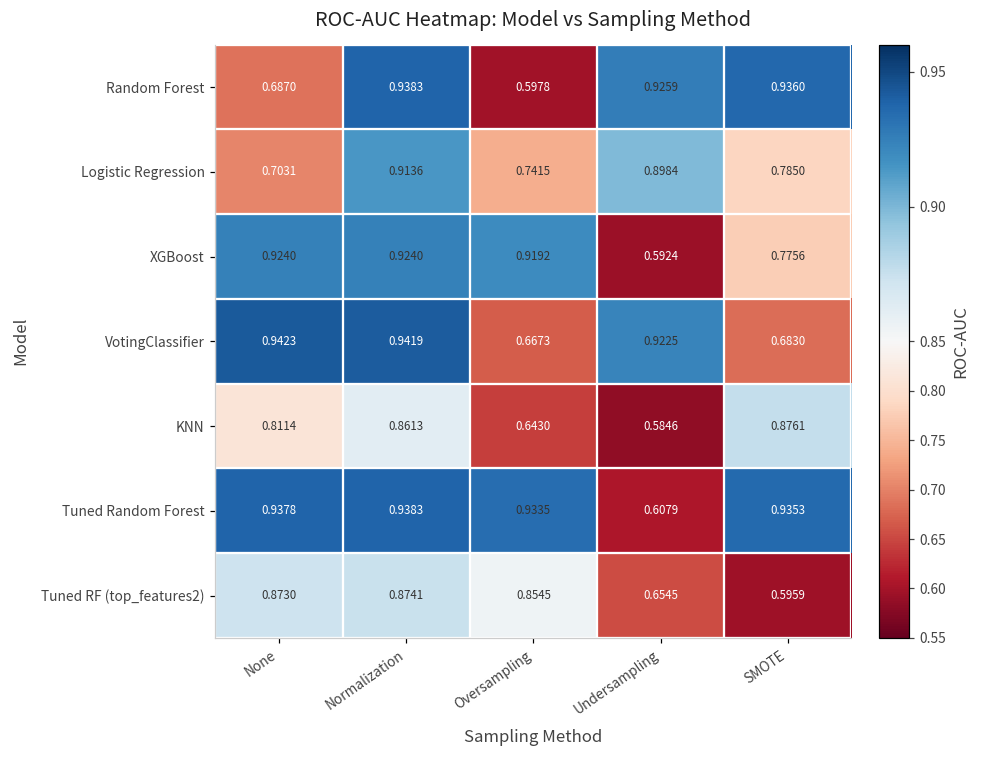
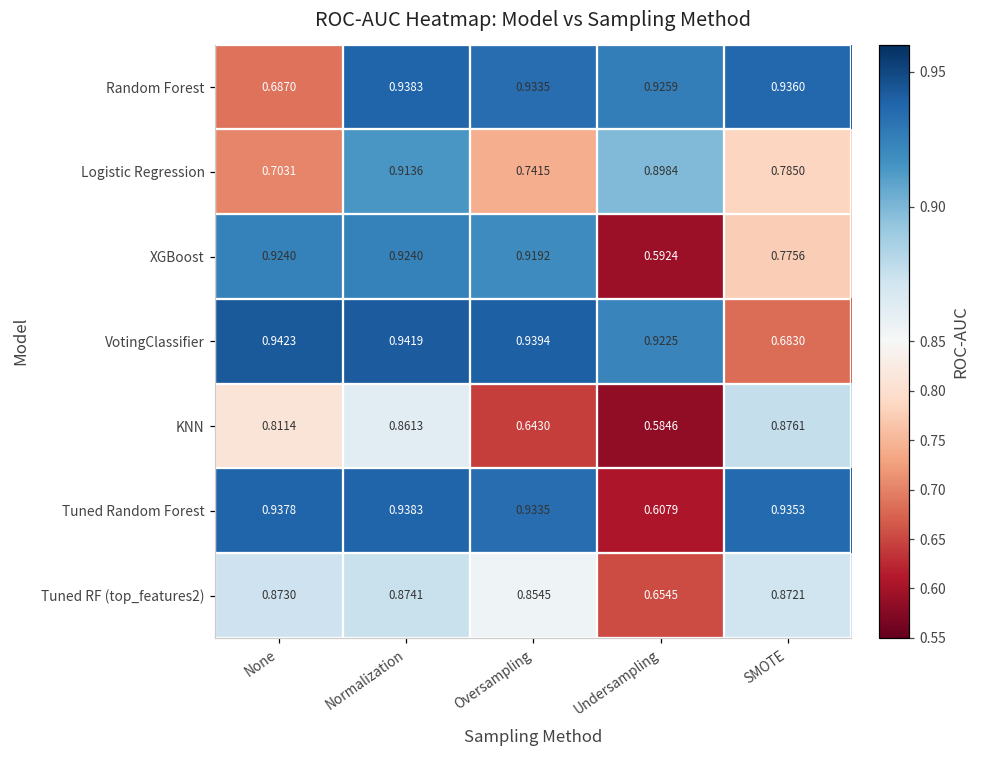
  {
    "Random Forest": {
      "None": 0.6870,
      "Normalization": 0.9383,
-     "Oversampling": 0.5978,
+     "Oversampling": 0.9335,
      "Undersampling": 0.9259,
      "SMOTE": 0.9360
    },
    "Logistic Regression": {
      "None": 0.7031,
      "Normalization": 0.9136,
      "Oversampling": 0.7415,
      "Undersampling": 0.8984,
      "SMOTE": 0.7850
    },
    "XGBoost": {
      "None": 0.9240,
      "Normalization": 0.9240,
      "Oversampling": 0.9192,
      "Undersampling": 0.5924,
      "SMOTE": 0.7756
    },
    "VotingClassifier": {
      "None": 0.9423,
      "Normalization": 0.9419,
-     "Oversampling": 0.6673,
+     "Oversampling": 0.9394,
      "Undersampling": 0.9225,
      "SMOTE": 0.6830
    },
    "KNN": {
      "None": 0.8114,
      "Normalization": 0.8613,
      "Oversampling": 0.6430,
      "Undersampling": 0.5846,
      "SMOTE": 0.8761
    },
    "Tuned Random Forest": {
      "None": 0.9378,
      "Normalization": 0.9383,
      "Oversampling": 0.9335,
      "Undersampling": 0.6079,
      "SMOTE": 0.9353
    },
    "Tuned RF (top_features2)": {
      "None": 0.8730,
      "Normalization": 0.8741,
      "Oversampling": 0.8545,
      "Undersampling": 0.6545,
-     "SMOTE": 0.5959
+     "SMOTE": 0.8721
    }
  }
